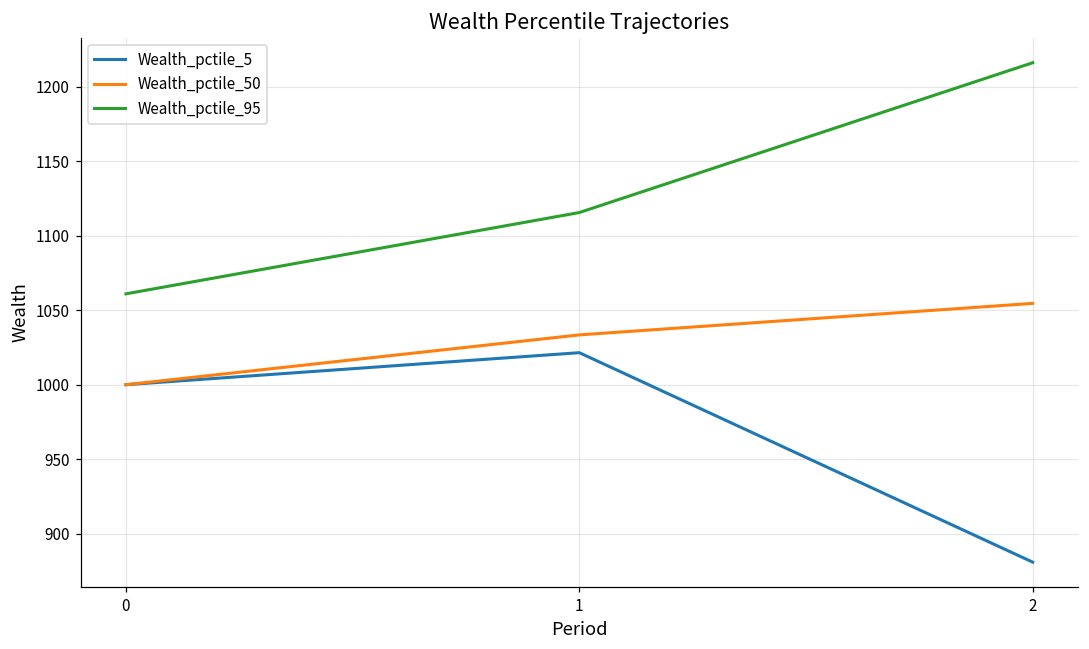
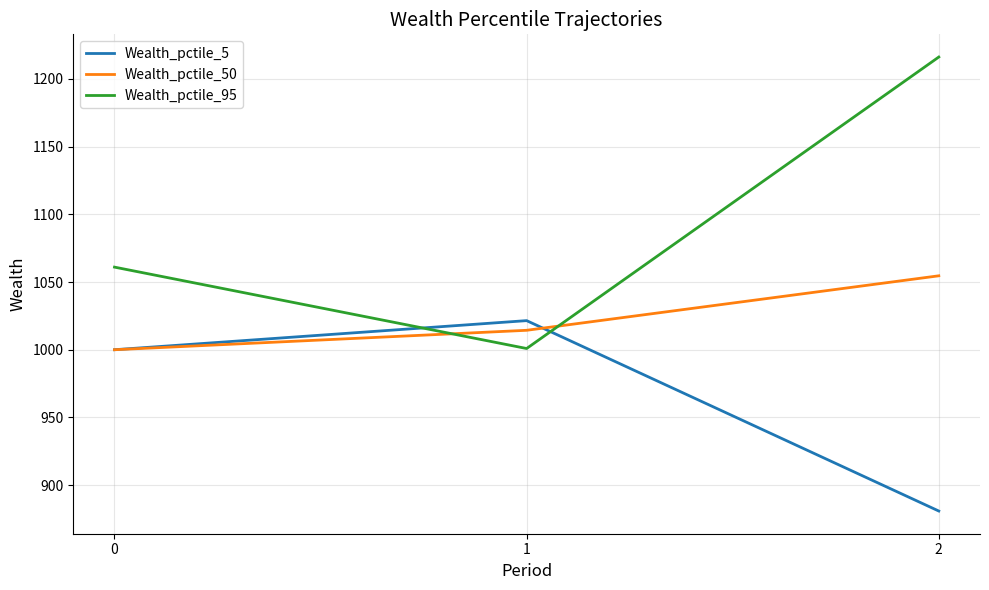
  {
    "Wealth_pctile_5": {
      "1": 1021,
      "2": 881
    },
    "Wealth_pctile_50": {
-     "1": 1033,
+     "1": 1014,
      "2": 1055
    },
    "Wealth_pctile_95": {
      "0": 1061,
-     "1": 1116,
+     "1": 1001,
      "2": 1216
    }
  }
